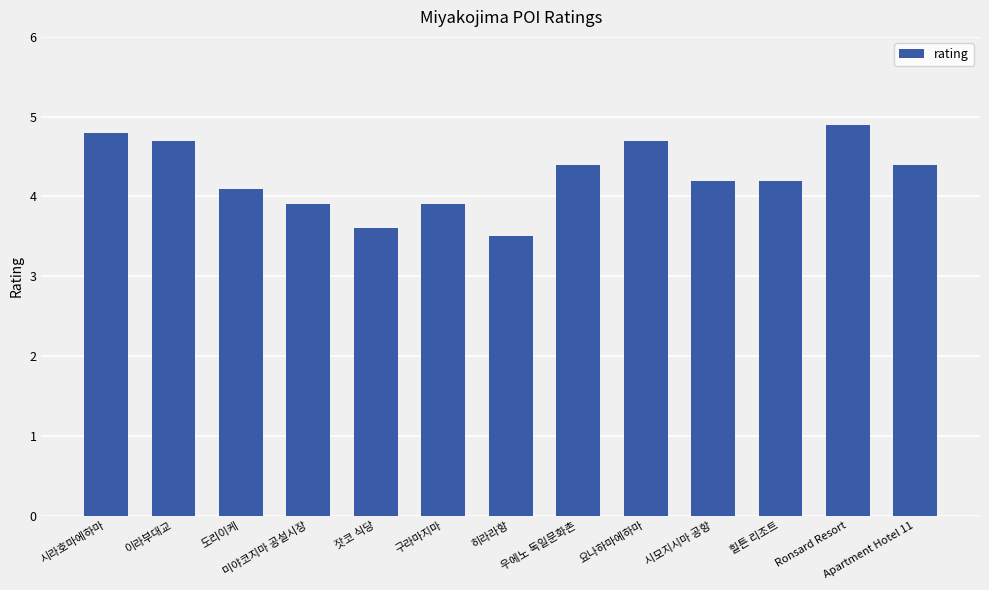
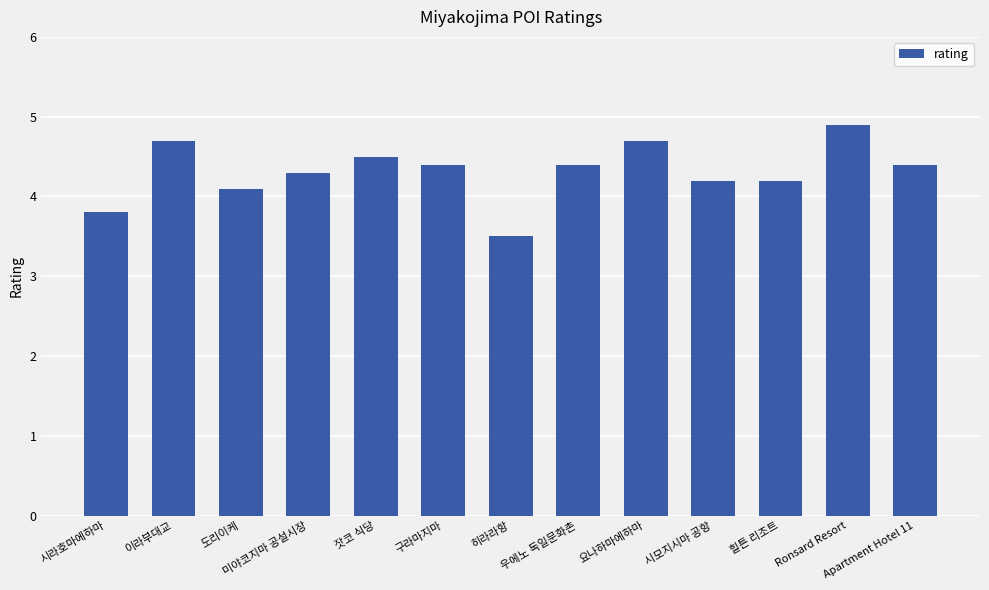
  {
-   "시라호마에하마": 4.8,
+   "시라호마에하마": 3.8,
    "이라부대교": 4.7,
    "도리이케": 4.1,
-   "미야코지마 공설시장": 3.9,
-   "잣코 식당": 3.6,
-   "구라마지마": 3.9,
+   "미야코지마 공설시장": 4.3,
+   "잣코 식당": 4.5,
+   "구라마지마": 4.4,
    "히라라항": 3.5,
    "우에노 독일문화촌": 4.4,
    "요나하마에하마": 4.7,
    "시모지시마 공항": 4.2,
    "힐튼 리조트": 4.2,
    "Ronsard Resort": 4.9,
    "Apartment Hotel 11": 4.4
  }
